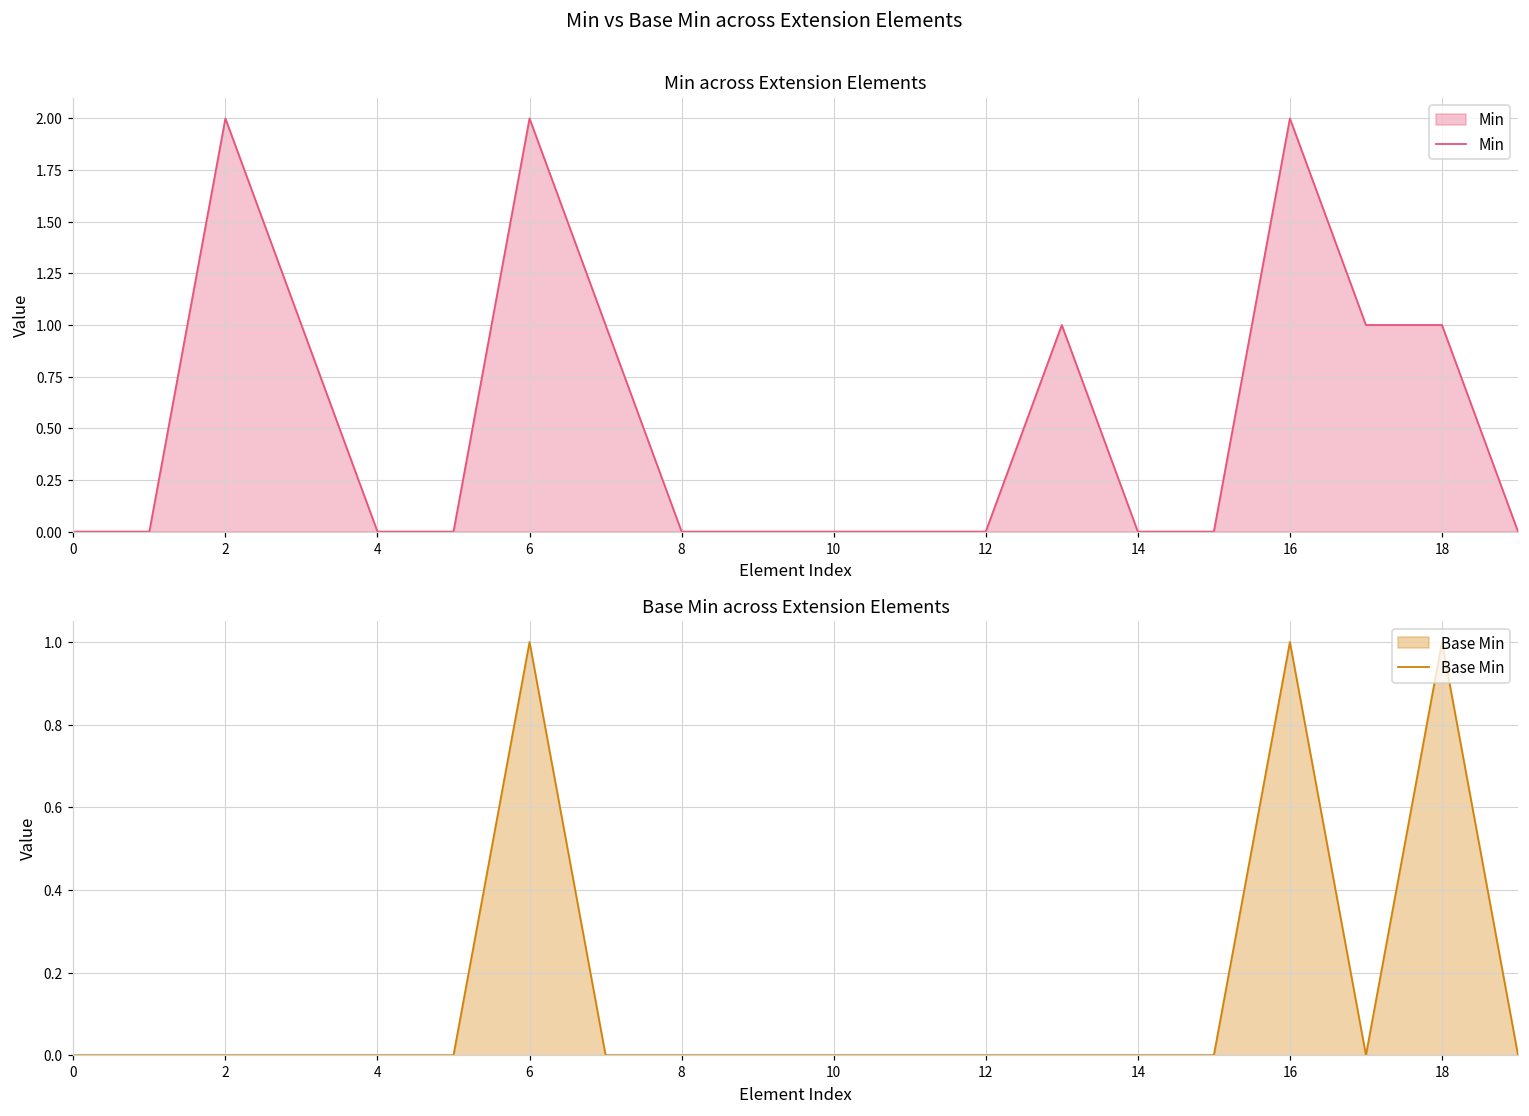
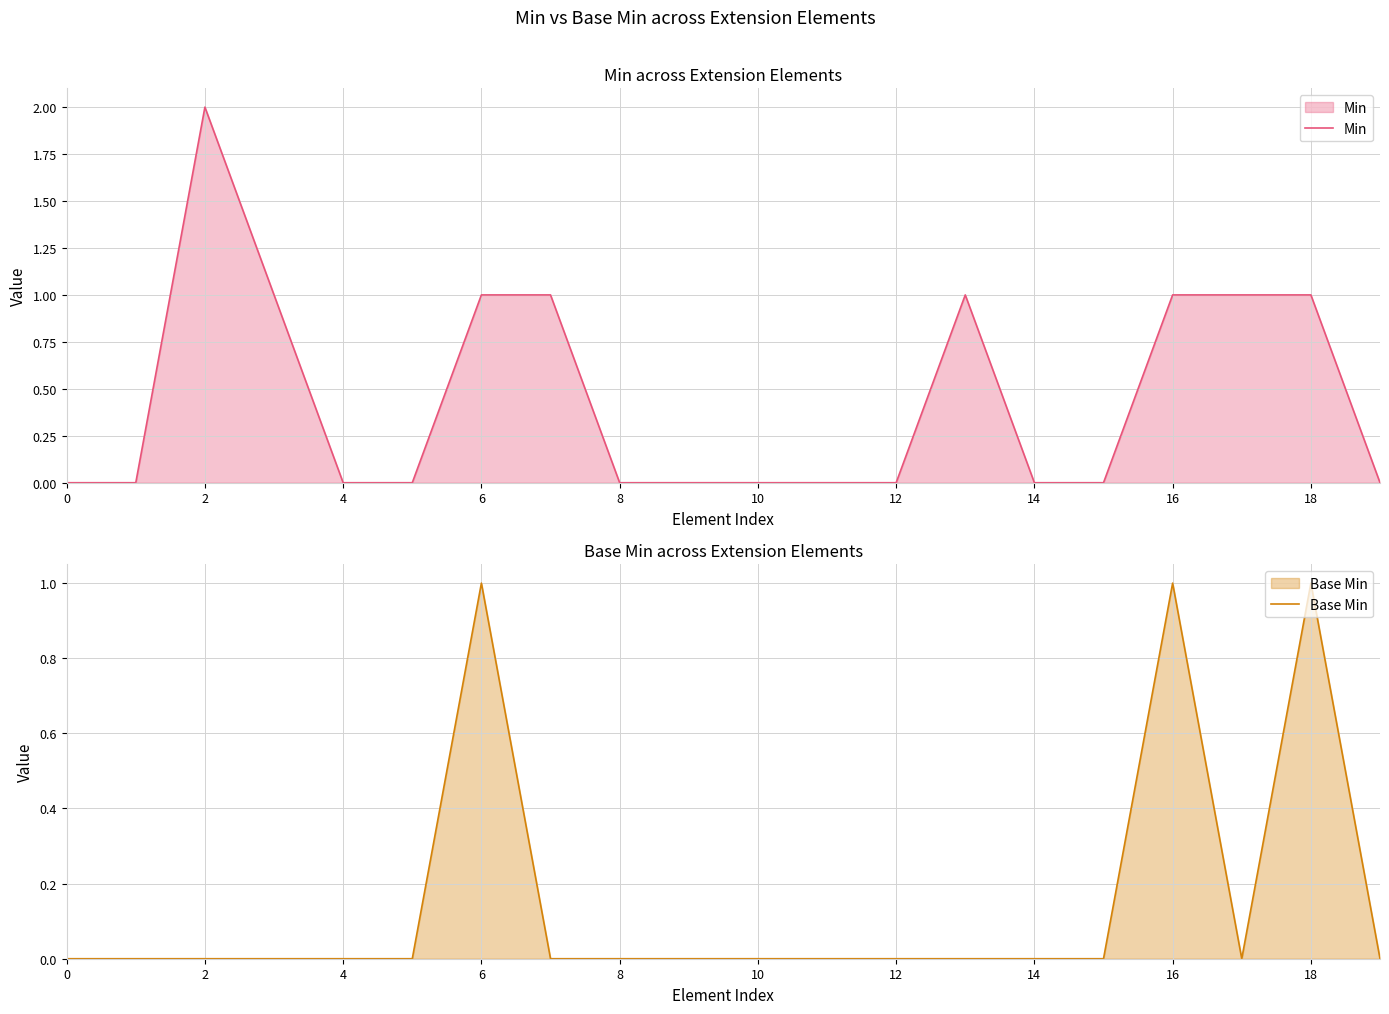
  {
    "Min across Extension Elements": {
      "0": 0,
      "2": 2,
      "4": 0,
-     "6": 2,
+     "6": 1,
      "8": 0,
      "10": 0,
      "12": 0,
      "14": 0,
-     "16": 2,
+     "16": 1,
      "18": 1
    },
    "Base Min across Extension Elements": {
      "0": 0.00,
      "2": 0.00,
      "4": 0.00,
      "6": 1.00,
      "8": 0.00,
      "10": 0.00,
      "12": 0.00,
      "14": 0.00,
      "16": 1.00
    }
  }
